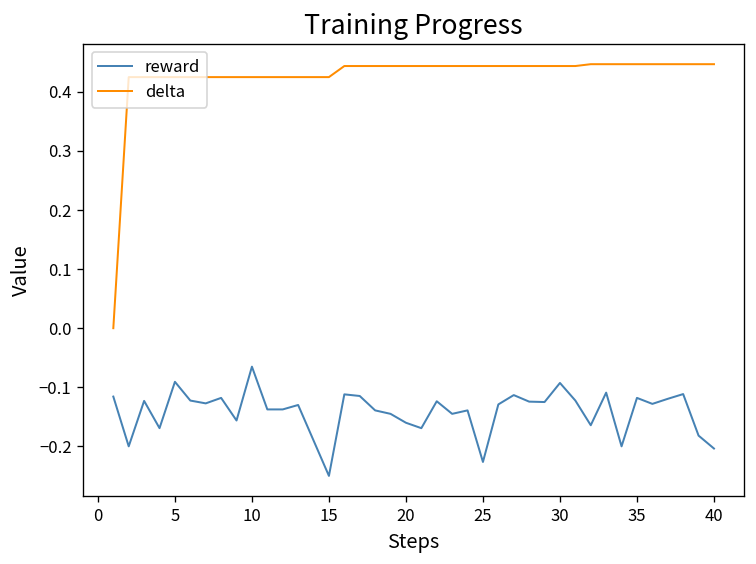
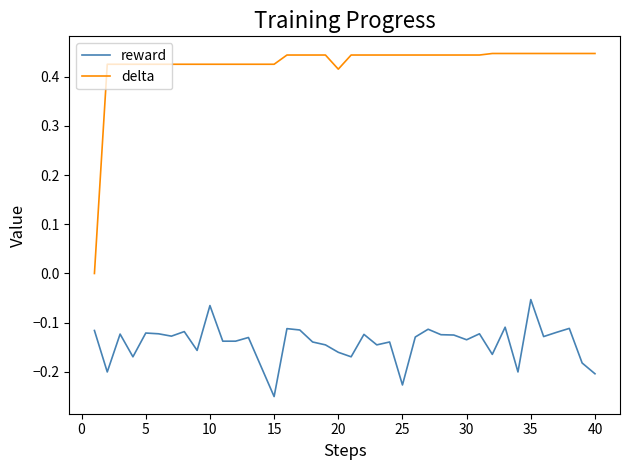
  {
    "reward": {
-     "5": -0.09,
+     "5": -0.12,
      "10": -0.07,
      "15": -0.25,
      "20": -0.16,
      "25": -0.23,
-     "30": -0.09,
-     "35": -0.12,
+     "30": -0.13,
+     "35": -0.05,
      "40": -0.20
    },
    "delta": {
      "10": 0.43,
      "15": 0.43,
-     "20": 0.44,
+     "20": 0.42,
      "25": 0.44,
      "30": 0.44,
      "35": 0.45,
      "40": 0.45
    }
  }
